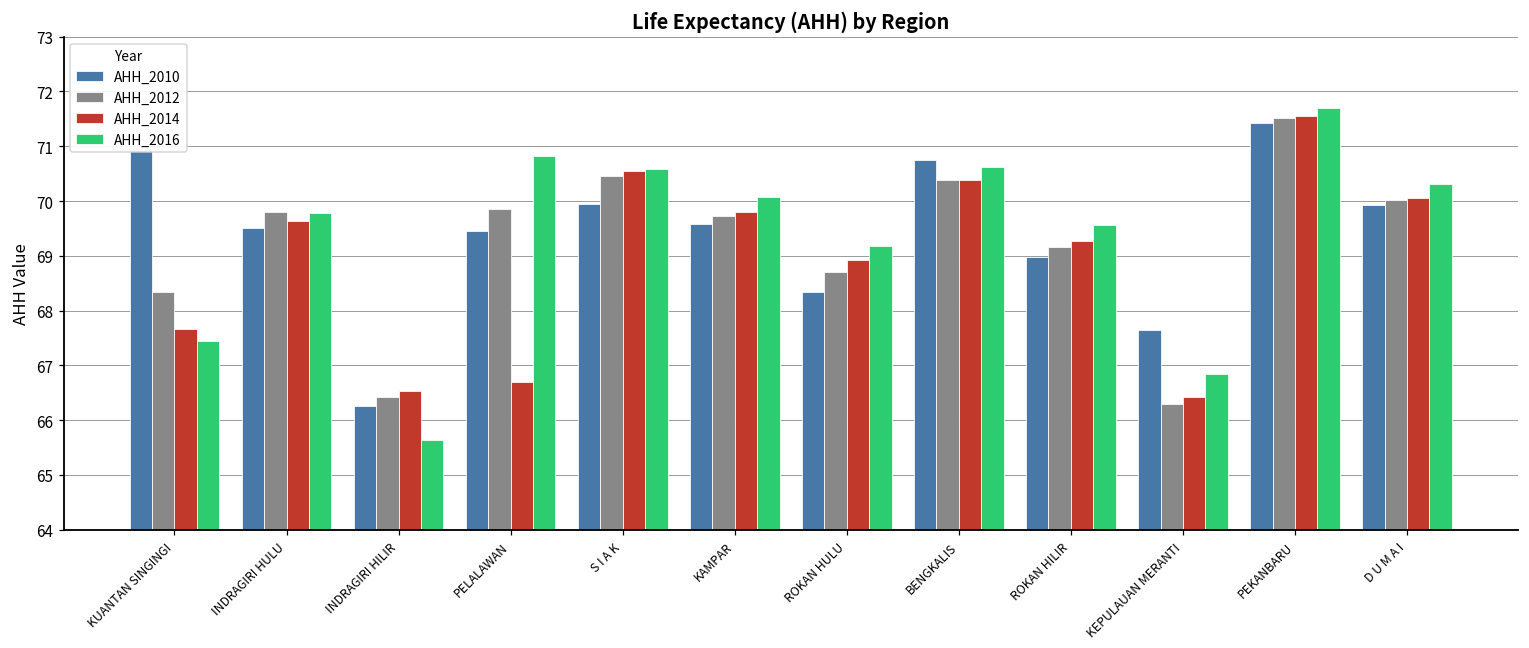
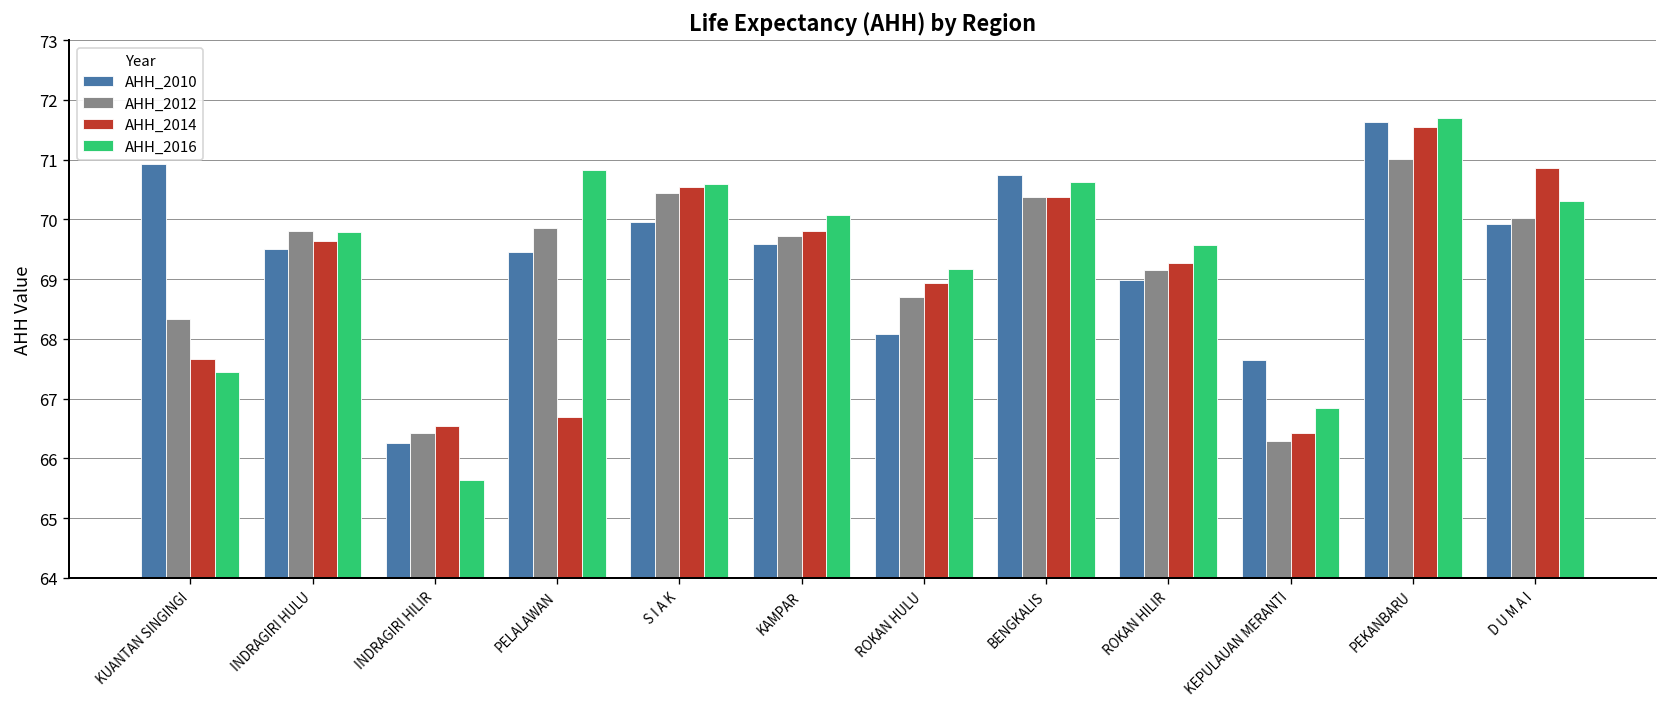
  {
    "AHH_2010": {
      "INDRAGIRI HULU": 69.5,
      "INDRAGIRI HILIR": 66.3,
      "PELALAWAN": 69.5,
      "S I A K": 70.0,
      "KAMPAR": 69.6,
-     "ROKAN HULU": 68.3,
+     "ROKAN HULU": 68.1,
      "BENGKALIS": 70.8,
      "ROKAN HILIR": 69.0,
      "KEPULAUAN MERANTI": 67.7,
-     "PEKANBARU": 71.4,
+     "PEKANBARU": 71.6,
      "D U M A I": 69.9
    },
    "AHH_2012": {
      "KUANTAN SINGINGI": 68.3,
      "INDRAGIRI HULU": 69.8,
      "INDRAGIRI HILIR": 66.4,
      "PELALAWAN": 69.9,
      "S I A K": 70.5,
      "KAMPAR": 69.7,
      "ROKAN HULU": 68.7,
      "BENGKALIS": 70.4,
      "ROKAN HILIR": 69.2,
      "KEPULAUAN MERANTI": 66.3,
-     "PEKANBARU": 71.5,
+     "PEKANBARU": 71.0,
      "D U M A I": 70.0
    },
    "AHH_2014": {
      "KUANTAN SINGINGI": 67.7,
      "INDRAGIRI HULU": 69.6,
      "INDRAGIRI HILIR": 66.5,
      "PELALAWAN": 66.7,
      "S I A K": 70.5,
      "KAMPAR": 69.8,
      "ROKAN HULU": 68.9,
      "BENGKALIS": 70.4,
      "ROKAN HILIR": 69.3,
      "KEPULAUAN MERANTI": 66.4,
      "PEKANBARU": 71.6,
-     "D U M A I": 70.1
+     "D U M A I": 70.9
    },
    "AHH_2016": {
      "KUANTAN SINGINGI": 67.5,
      "INDRAGIRI HULU": 69.8,
      "INDRAGIRI HILIR": 65.6,
      "PELALAWAN": 70.8,
      "S I A K": 70.6,
      "KAMPAR": 70.1,
      "ROKAN HULU": 69.2,
      "BENGKALIS": 70.6,
      "ROKAN HILIR": 69.6,
      "KEPULAUAN MERANTI": 66.9,
      "PEKANBARU": 71.7,
      "D U M A I": 70.3
    }
  }
